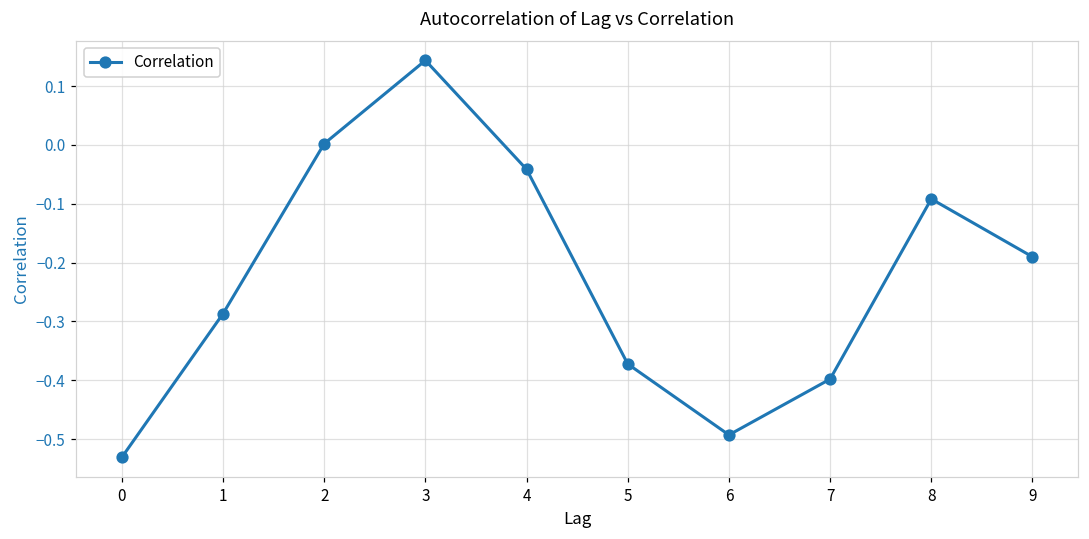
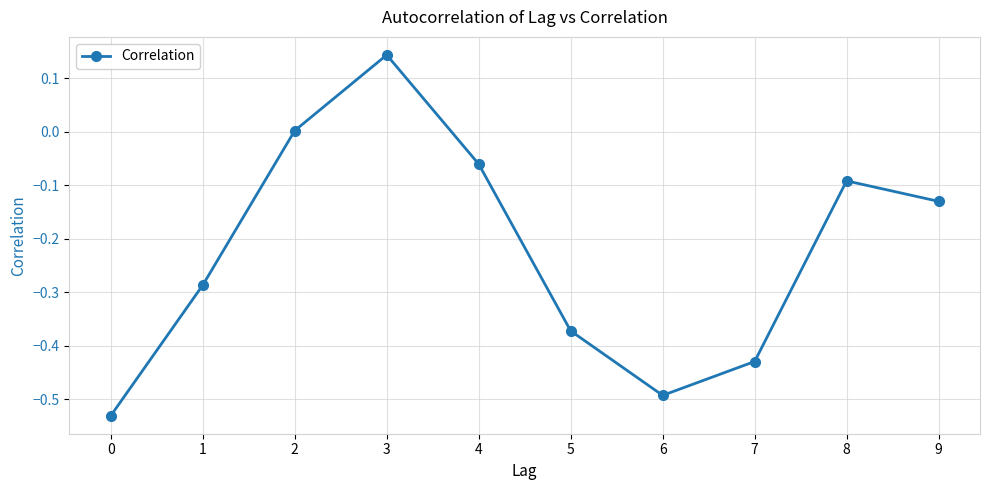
  {
    "0": -0.53,
    "1": -0.29,
    "2": 0.00,
    "3": 0.14,
-   "4": -0.04,
+   "4": -0.06,
    "5": -0.37,
    "6": -0.49,
-   "7": -0.40,
+   "7": -0.43,
    "8": -0.09,
-   "9": -0.19
+   "9": -0.13
  }
